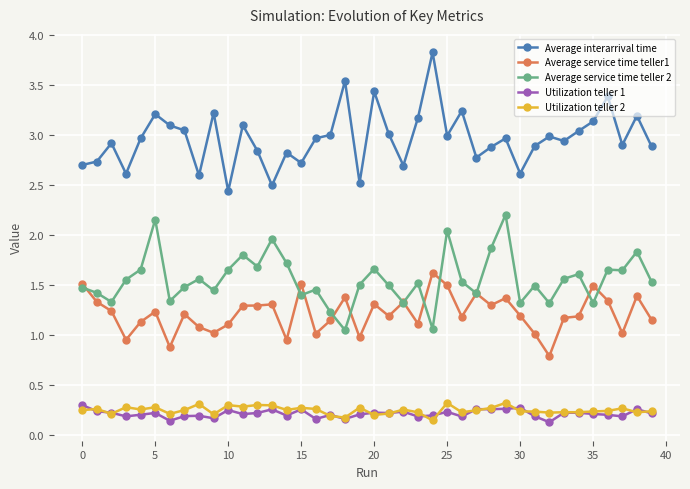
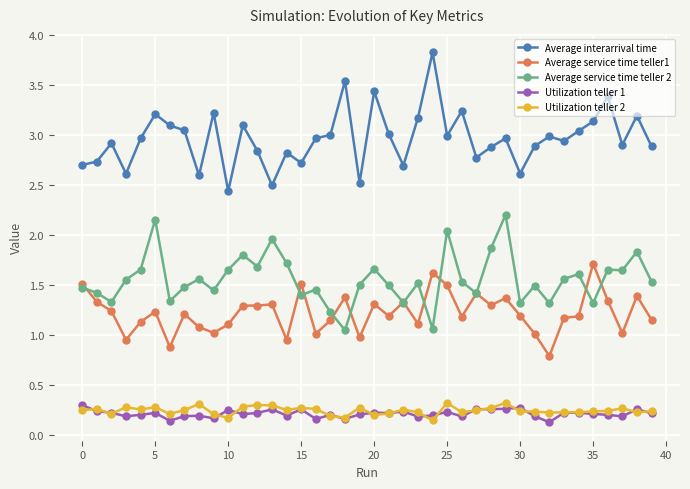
  {
    "Average interarrival time": {
      "0": 2.7,
      "5": 3.2,
      "10": 2.4,
      "15": 2.7,
      "20": 3.4,
      "25": 3.0,
      "30": 2.6,
      "35": 3.1
    },
    "Average service time teller1": {
      "0": 1.5,
      "5": 1.2,
      "10": 1.1,
      "15": 1.5,
      "20": 1.3,
      "25": 1.5,
      "30": 1.2,
-     "35": 1.5
+     "35": 1.7
    },
    "Average service time teller 2": {
      "0": 1.5,
      "5": 2.2,
      "10": 1.7,
      "15": 1.4,
      "20": 1.7,
      "25": 2.0,
      "30": 1.3,
      "35": 1.3
    },
    "Utilization teller 1": {
      "0": 0.3,
      "5": 0.2,
      "10": 0.2,
      "25": 0.2,
      "30": 0.3
    },
    "Utilization teller 2": {
      "0": 0.2,
      "5": 0.3,
-     "10": 0.3,
+     "10": 0.2,
      "25": 0.3,
      "30": 0.2
    }
  }
